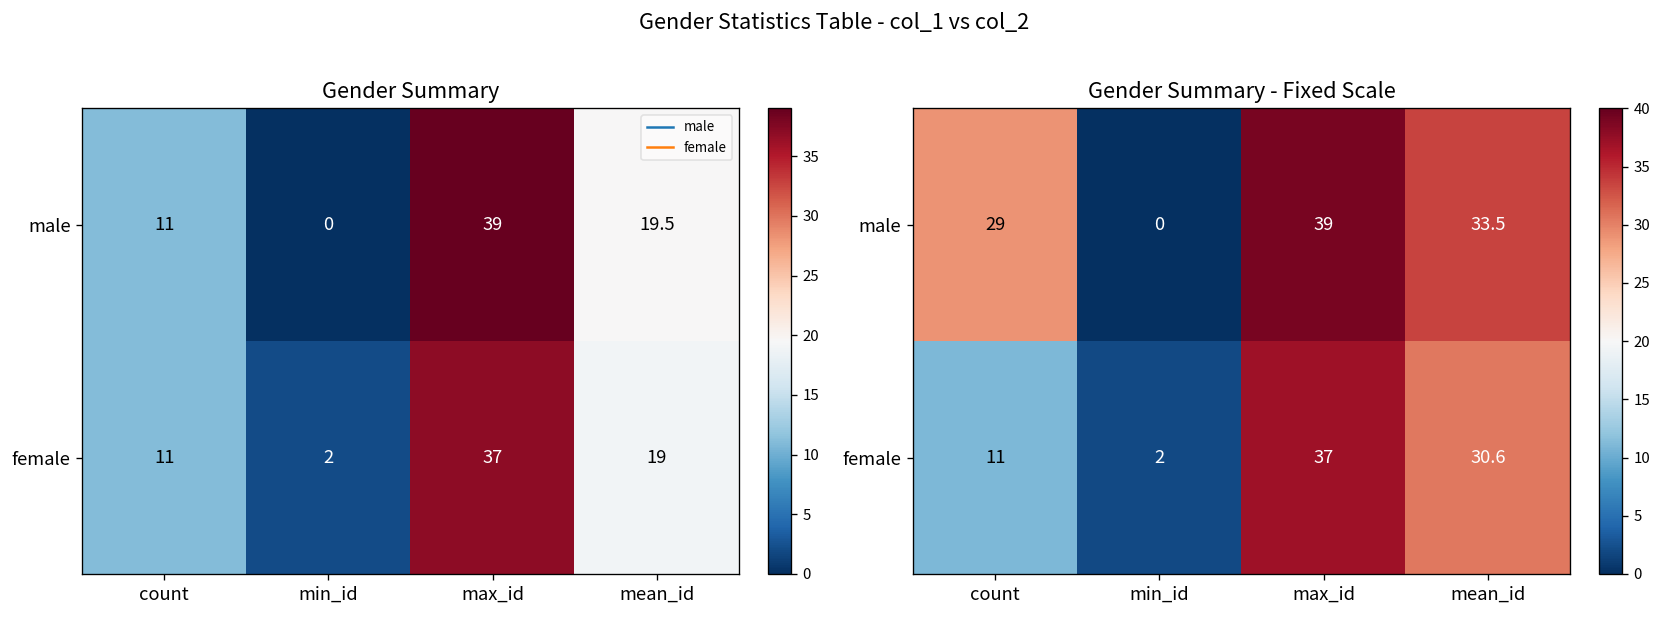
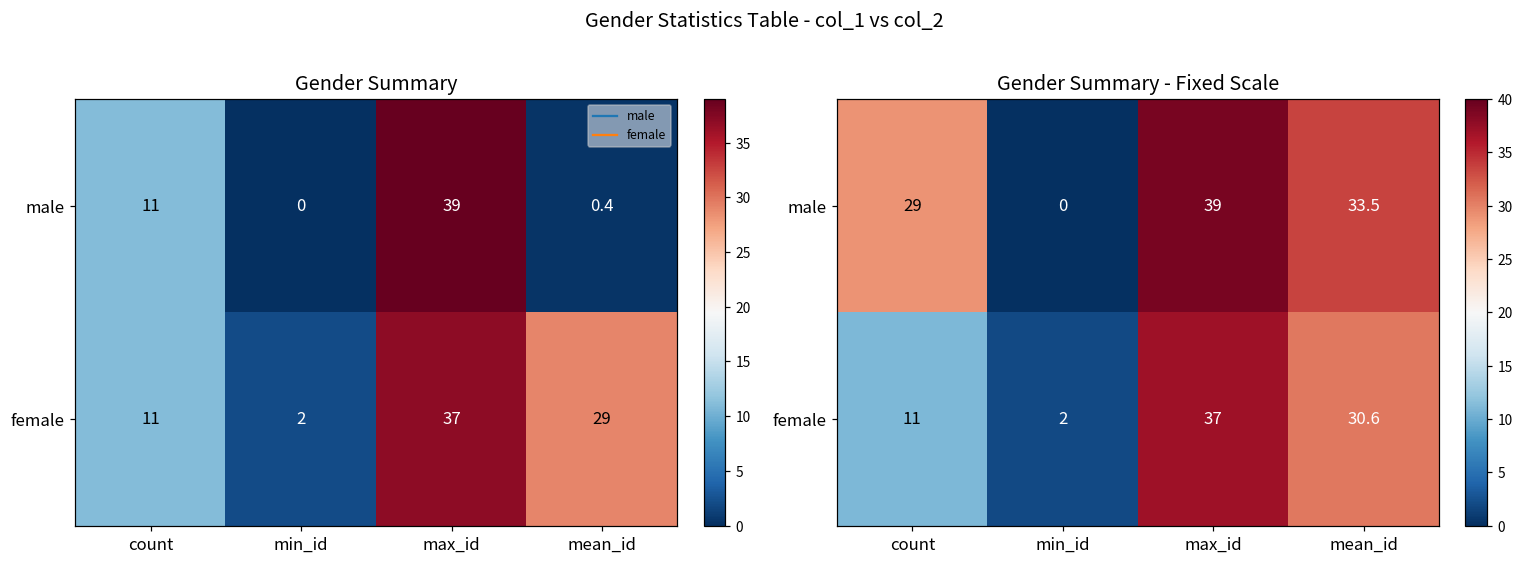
  {
    "Gender Summary": {
      "male": {
        "count": 11,
        "min_id": 0,
        "max_id": 39,
-       "mean_id": 19.5
+       "mean_id": 0.4
      },
      "female": {
        "count": 11,
        "min_id": 2,
        "max_id": 37,
-       "mean_id": 19
+       "mean_id": 29
      }
    },
    "Gender Summary - Fixed Scale": {
      "male": {
        "count": 29,
        "min_id": 0,
        "max_id": 39,
        "mean_id": 33.5
      },
      "female": {
        "count": 11,
        "min_id": 2,
        "max_id": 37,
        "mean_id": 30.6
      }
    }
  }
